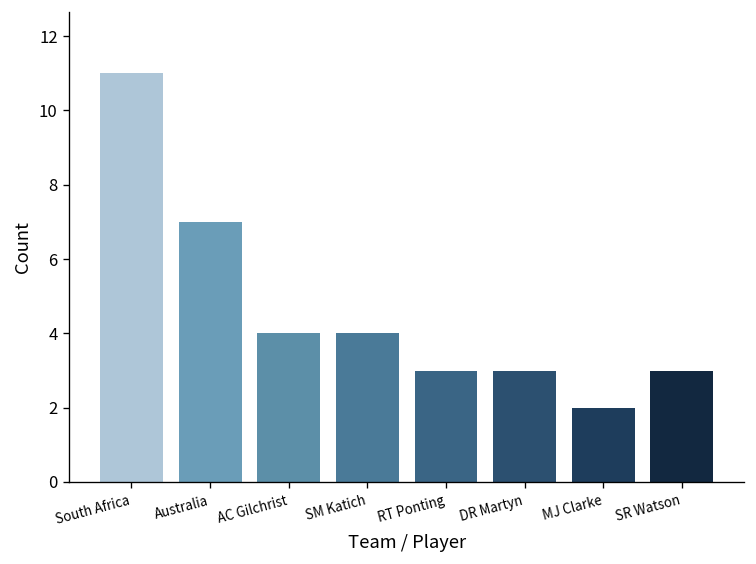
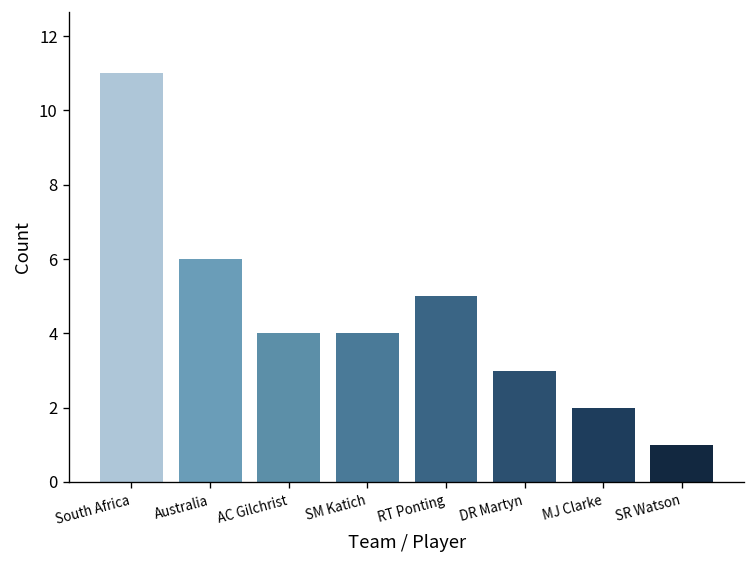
  {
    "South Africa": 11,
-   "Australia": 7,
+   "Australia": 6,
    "AC Gilchrist": 4,
    "SM Katich": 4,
-   "RT Ponting": 3,
+   "RT Ponting": 5,
    "DR Martyn": 3,
    "MJ Clarke": 2,
-   "SR Watson": 3
+   "SR Watson": 1
  }
